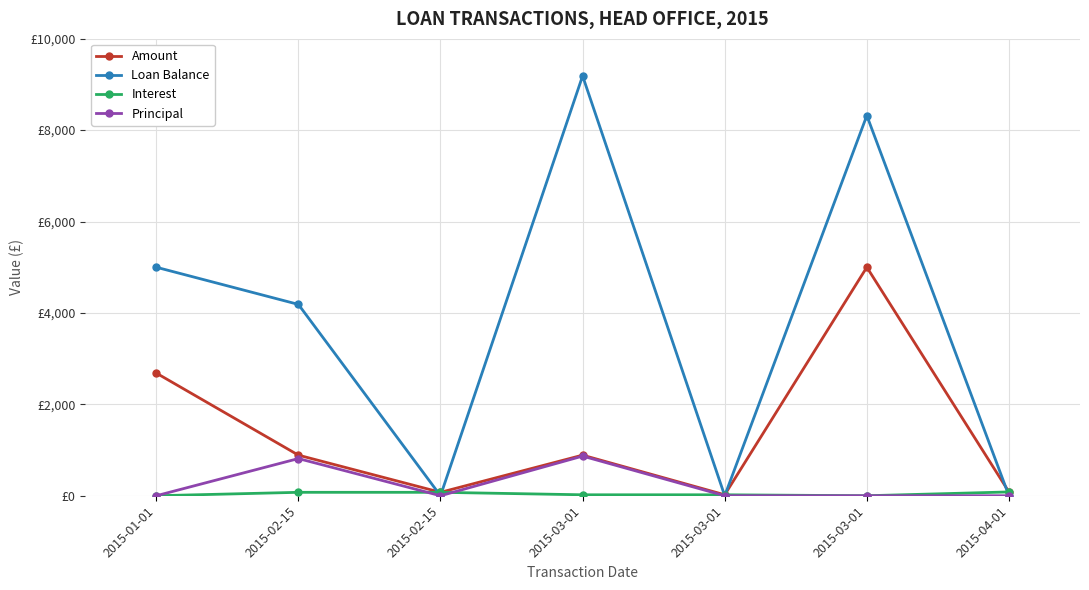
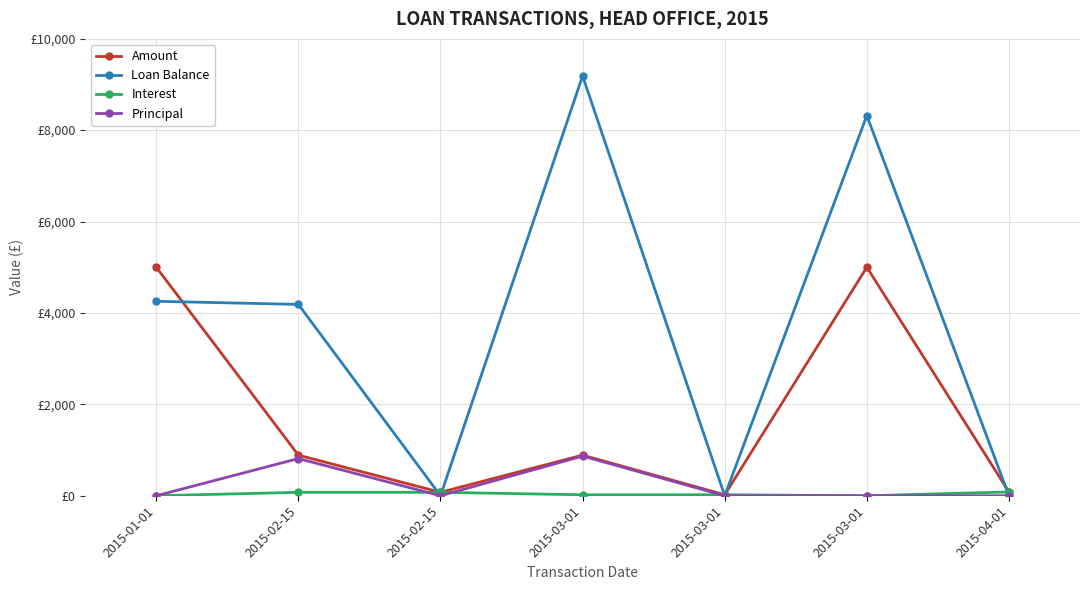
  {
    "Amount": {
-     "2015-01-01": "£2,700"
+     "2015-01-01": "£5,000"
    },
    "Loan Balance": {
-     "2015-01-01": "£5,000"
+     "2015-01-01": "£4,300"
    }
  }
